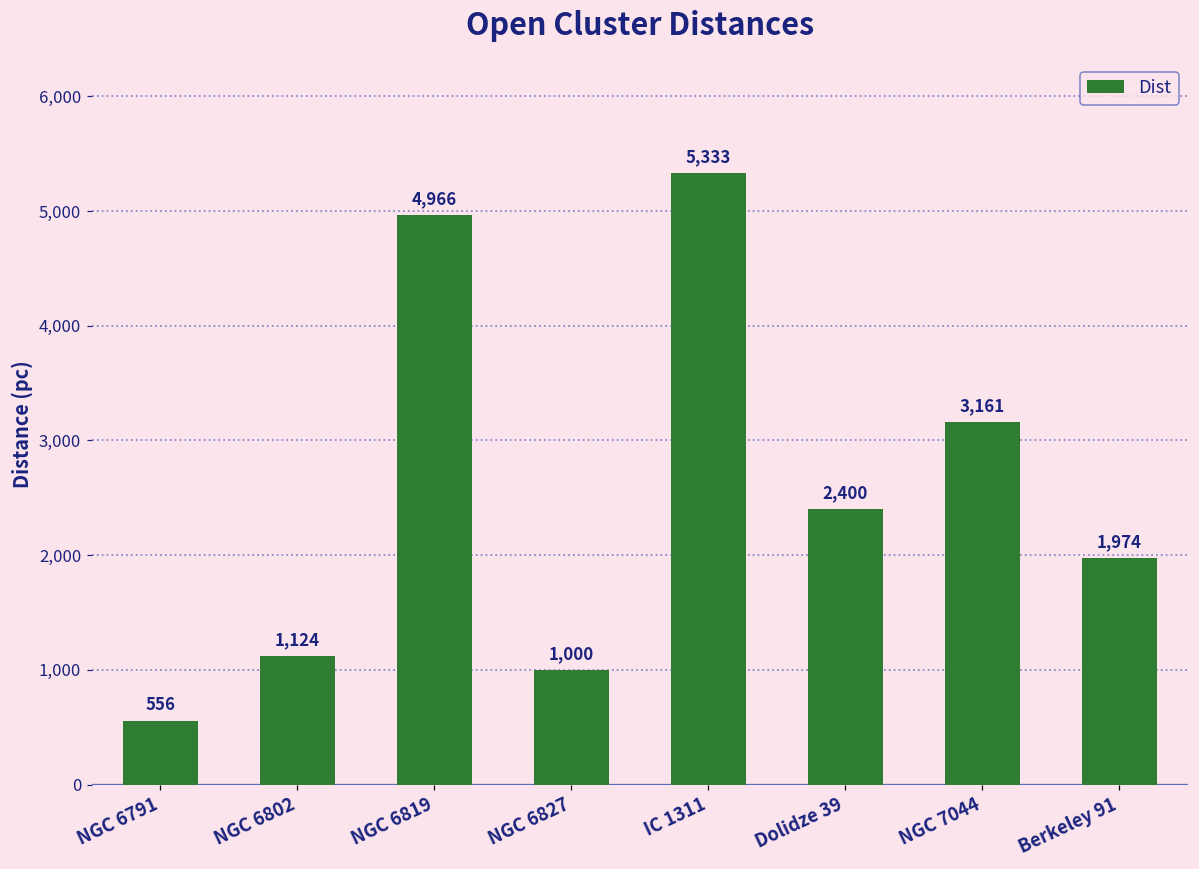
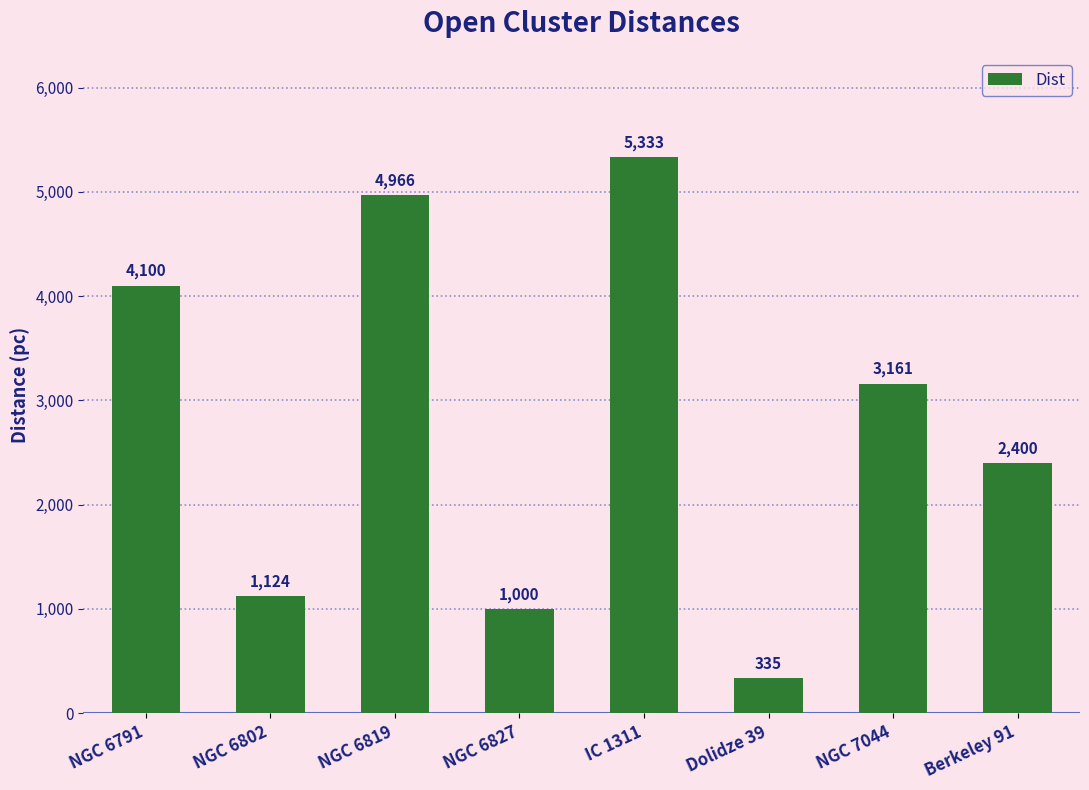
  {
-   "NGC 6791": "556",
+   "NGC 6791": "4,100",
    "NGC 6802": "1,124",
    "NGC 6819": "4,966",
    "NGC 6827": "1,000",
    "IC 1311": "5,333",
-   "Dolidze 39": "2,400",
+   "Dolidze 39": "335",
    "NGC 7044": "3,161",
-   "Berkeley 91": "1,974"
+   "Berkeley 91": "2,400"
  }
